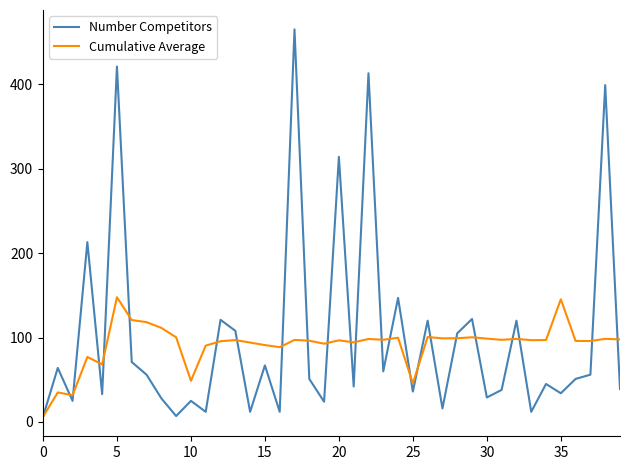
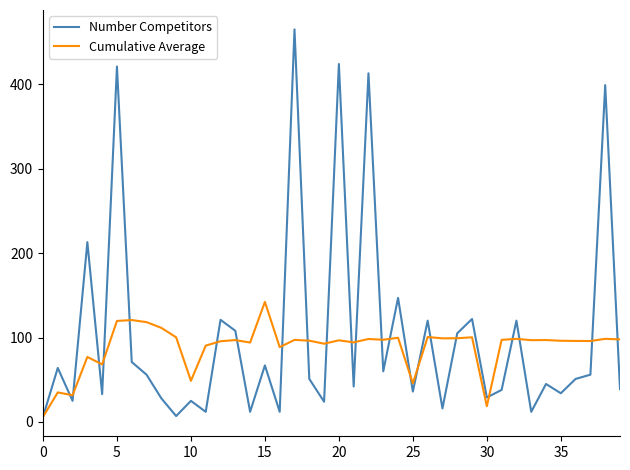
  {
    "Number Competitors": {
      "5": 420,
      "10": 30,
      "15": 70,
-     "20": 310,
+     "20": 420,
      "25": 40,
      "30": 30,
      "35": 30
    },
    "Cumulative Average": {
-     "5": 150,
+     "5": 120,
      "10": 50,
-     "15": 90,
+     "15": 140,
      "20": 100,
      "25": 50,
-     "30": 100,
-     "35": 150
+     "30": 20,
+     "35": 100
    }
  }
